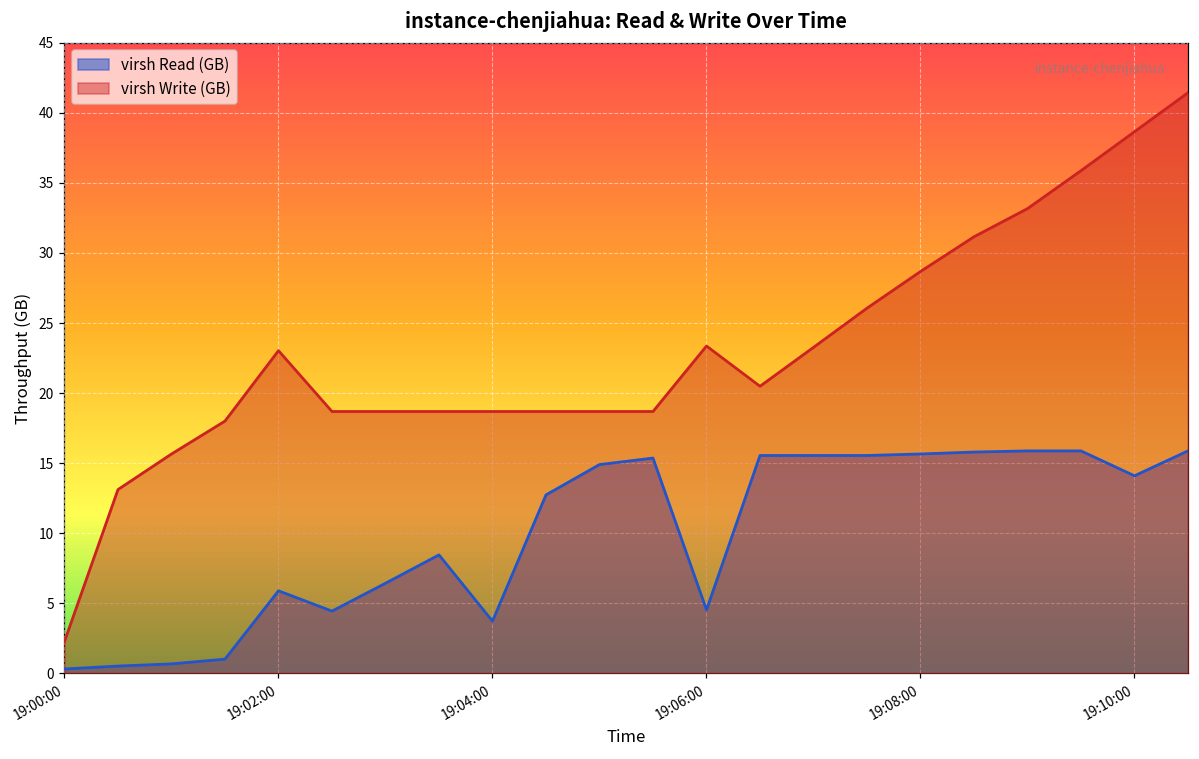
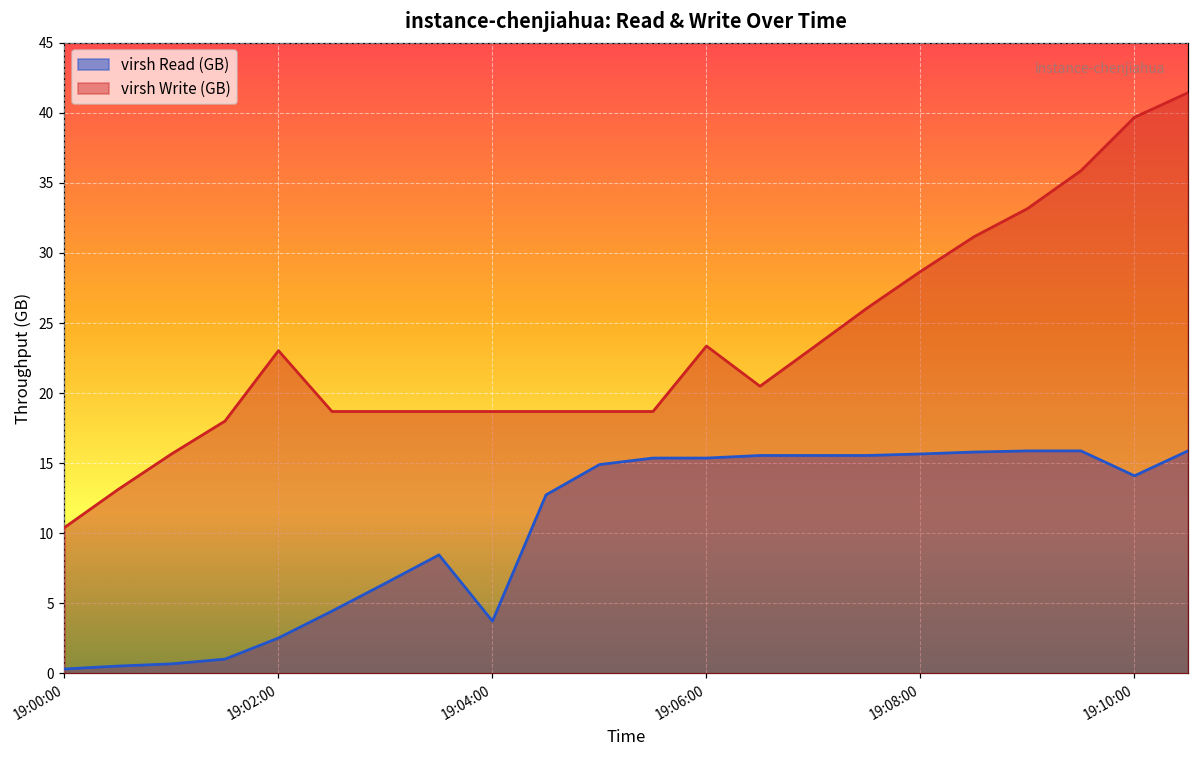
  {
    "virsh Read (GB)": {
      "19:00:00": 0.3,
-     "19:02:00": 5.9,
+     "19:02:00": 2.5,
      "19:04:00": 3.7,
-     "19:06:00": 4.5,
+     "19:06:00": 15.4,
      "19:08:00": 15.7,
      "19:10:00": 14.1
    },
    "virsh Write (GB)": {
-     "19:00:00": 2.3,
+     "19:00:00": 10.4,
      "19:02:00": 23.0,
      "19:04:00": 18.7,
      "19:06:00": 23.4,
      "19:08:00": 28.7,
-     "19:10:00": 38.7
+     "19:10:00": 39.7
    }
  }
